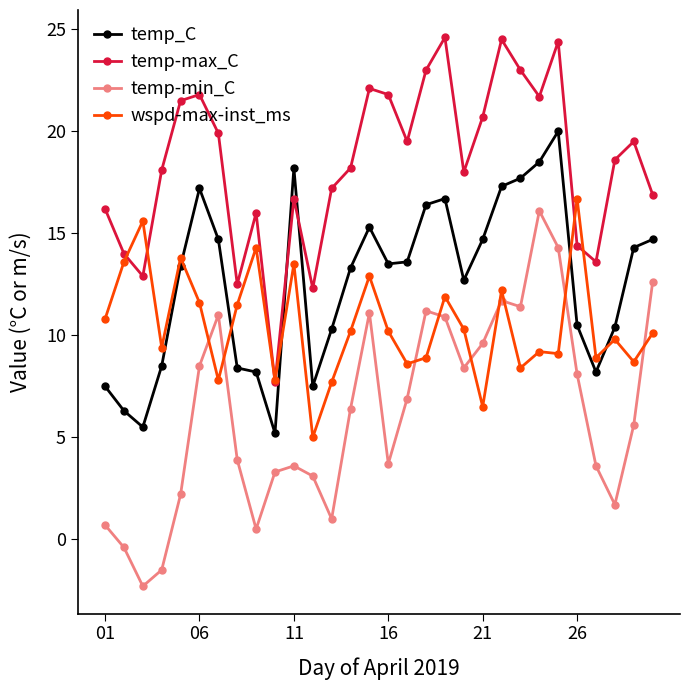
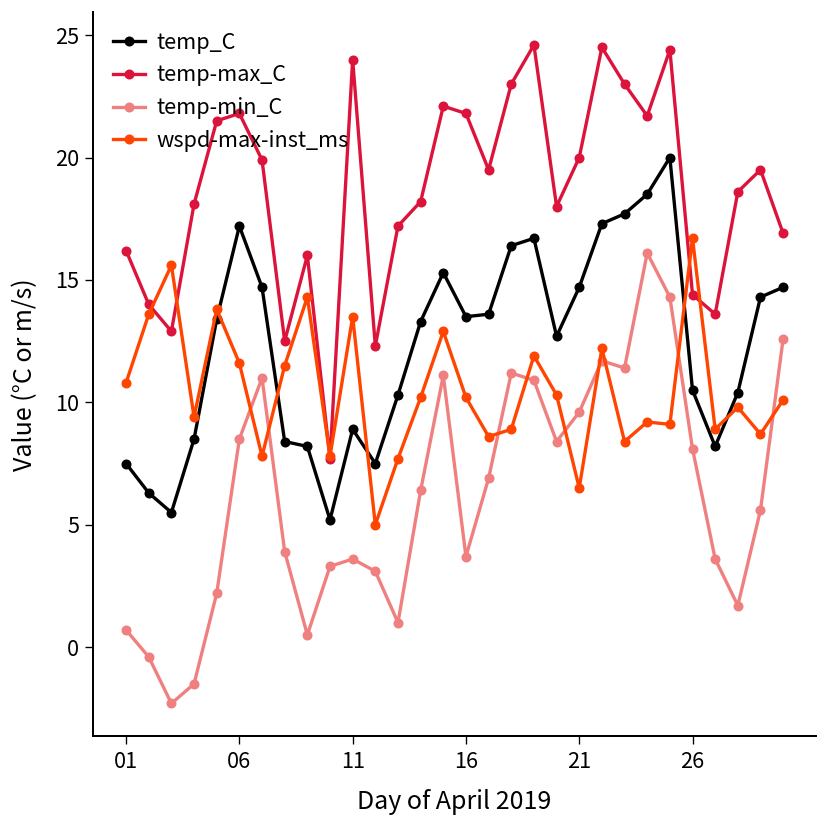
  {
    "temp_C": {
      "01": 7.5,
      "06": 17.2,
-     "11": 18.2,
+     "11": 8.9,
      "16": 13.5,
      "21": 14.7,
      "26": 10.5
    },
    "temp-max_C": {
      "01": 16.2,
      "06": 21.8,
-     "11": 16.7,
+     "11": 24.0,
      "16": 21.8,
-     "21": 20.7,
+     "21": 20.0,
      "26": 14.4
    },
    "temp-min_C": {
      "01": 0.7,
      "06": 8.5,
      "11": 3.6,
      "16": 3.7,
      "21": 9.6,
      "26": 8.1
    },
    "wspd-max-inst_ms": {
      "01": 10.8,
      "06": 11.6,
      "11": 13.5,
      "16": 10.2,
      "21": 6.5,
      "26": 16.7
    }
  }
